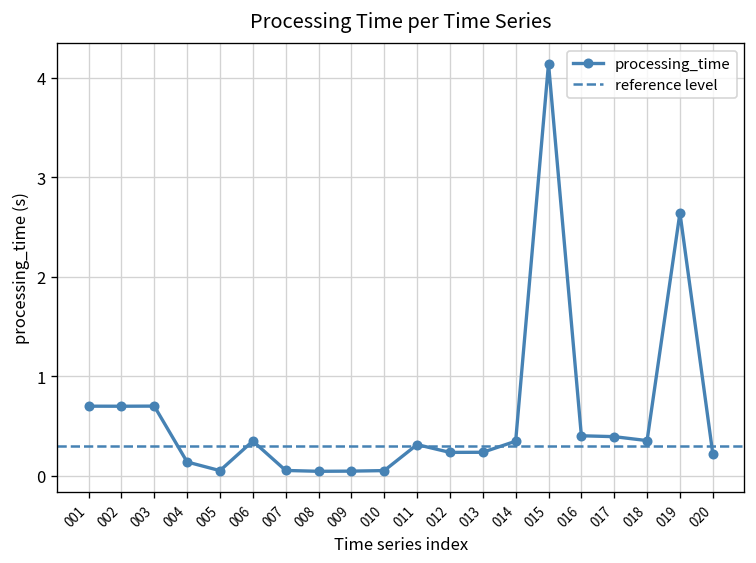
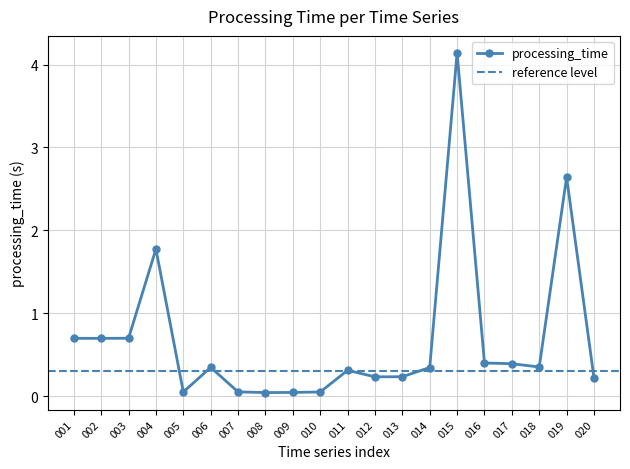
  {
    "001": 0.7,
    "002": 0.7,
    "003": 0.7,
-   "004": 0.1,
+   "004": 1.8,
    "005": 0.0,
    "006": 0.3,
    "007": 0.1,
    "008": 0.0,
    "009": 0.0,
    "010": 0.1,
    "011": 0.3,
    "012": 0.2,
    "013": 0.2,
    "014": 0.3,
    "015": 4.1,
    "016": 0.4,
    "017": 0.4,
    "018": 0.4,
    "019": 2.6,
    "020": 0.2
  }
